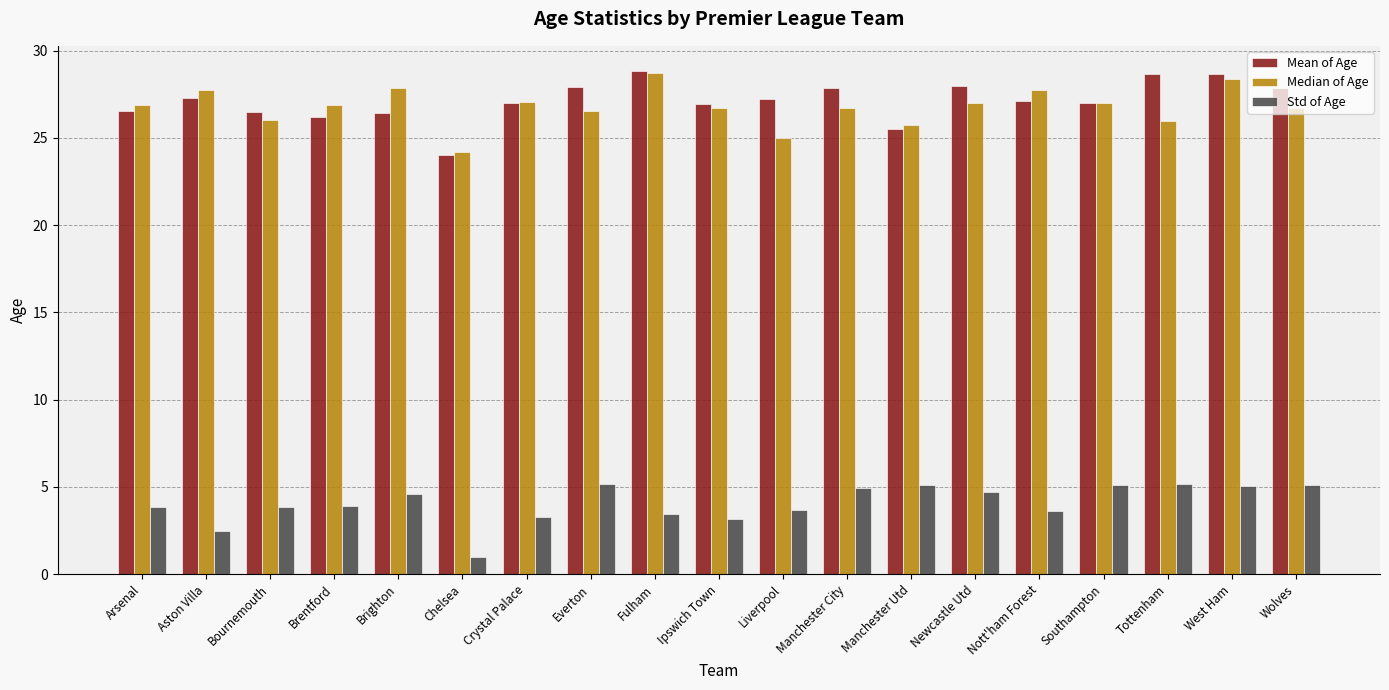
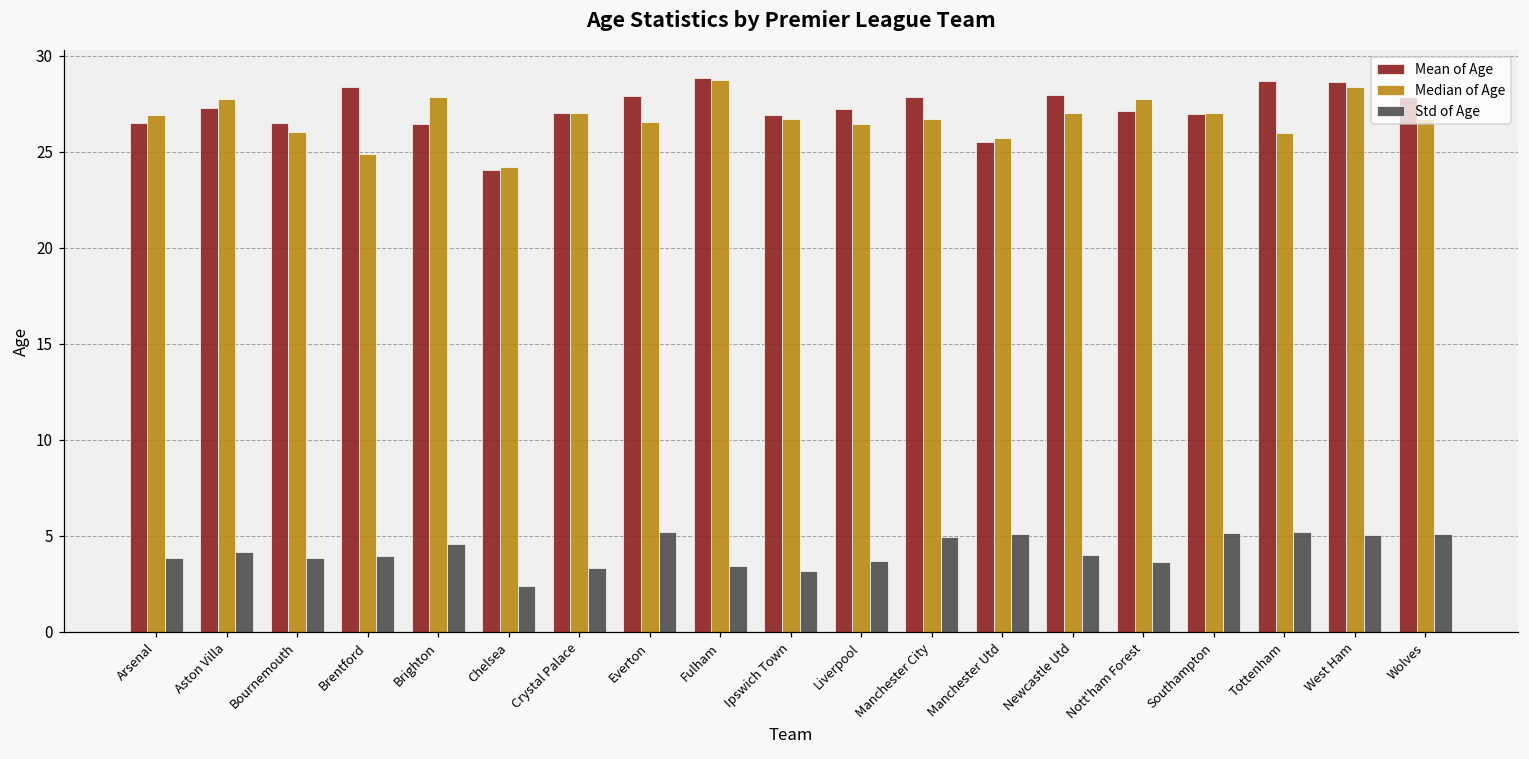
  {
    "Mean of Age": {
      "Arsenal": 26.5,
      "Aston Villa": 27.3,
      "Bournemouth": 26.5,
-     "Brentford": 26.2,
+     "Brentford": 28.4,
      "Brighton": 26.4,
      "Chelsea": 24.0,
      "Crystal Palace": 27.0,
      "Everton": 27.9,
      "Fulham": 28.8,
      "Ipswich Town": 26.9,
      "Liverpool": 27.2,
      "Manchester City": 27.9,
      "Manchester Utd": 25.5,
      "Newcastle Utd": 28.0,
      "Nott'ham Forest": 27.1,
      "Southampton": 27.0,
      "Tottenham": 28.7,
      "West Ham": 28.6
    },
    "Median of Age": {
      "Arsenal": 26.9,
      "Aston Villa": 27.8,
      "Bournemouth": 26.0,
-     "Brentford": 26.9,
+     "Brentford": 24.9,
      "Brighton": 27.9,
      "Chelsea": 24.2,
      "Crystal Palace": 27.0,
      "Everton": 26.5,
      "Fulham": 28.7,
      "Ipswich Town": 26.7,
-     "Liverpool": 25.0,
+     "Liverpool": 26.5,
      "Manchester City": 26.7,
      "Manchester Utd": 25.7,
      "Newcastle Utd": 27.0,
      "Nott'ham Forest": 27.8,
      "Southampton": 27.0,
      "Tottenham": 26.0,
      "West Ham": 28.4
    },
    "Std of Age": {
      "Arsenal": 3.8,
-     "Aston Villa": 2.5,
+     "Aston Villa": 4.1,
      "Bournemouth": 3.8,
      "Brentford": 3.9,
      "Brighton": 4.6,
-     "Chelsea": 1.0,
+     "Chelsea": 2.4,
      "Crystal Palace": 3.3,
      "Everton": 5.2,
      "Fulham": 3.4,
      "Ipswich Town": 3.2,
      "Liverpool": 3.7,
      "Manchester City": 4.9,
      "Manchester Utd": 5.1,
-     "Newcastle Utd": 4.7,
+     "Newcastle Utd": 4.0,
      "Nott'ham Forest": 3.6,
      "Southampton": 5.1,
      "Tottenham": 5.2,
      "West Ham": 5.0,
      "Wolves": 5.1
    }
  }
